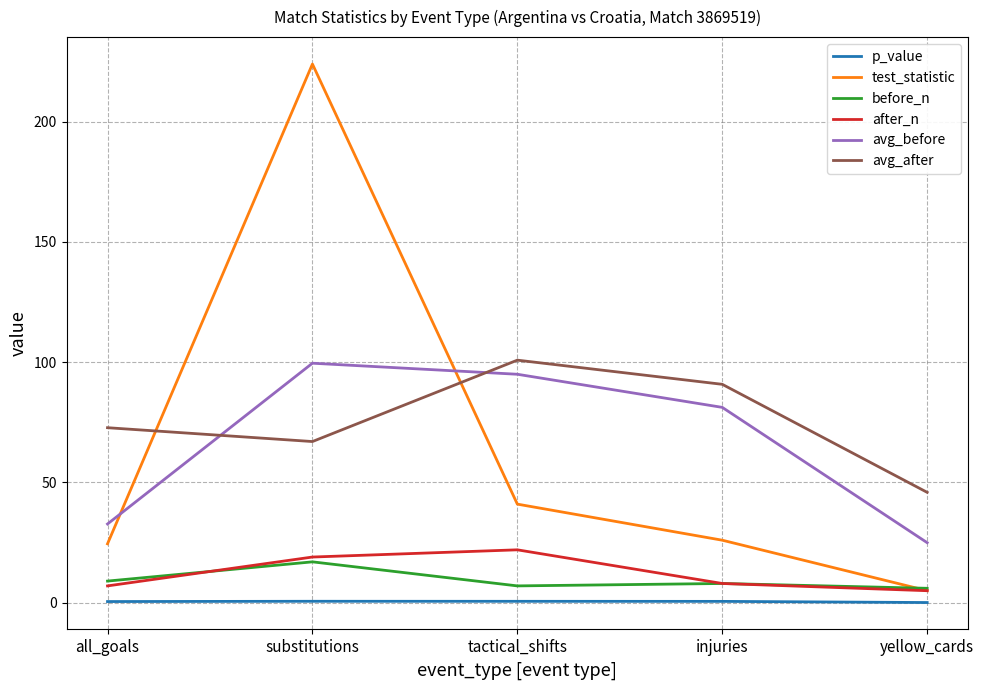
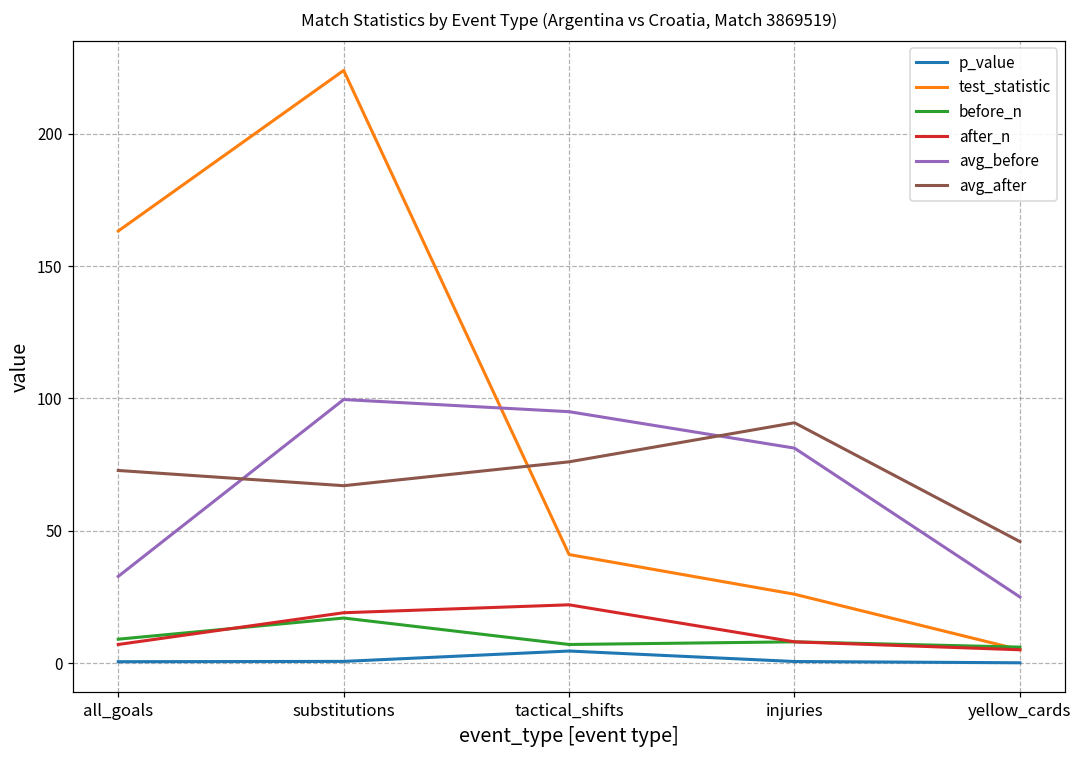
  {
    "p_value": {
      "all_goals": 0,
      "substitutions": 1,
-     "tactical_shifts": 1,
+     "tactical_shifts": 5,
      "injuries": 1,
      "yellow_cards": 0
    },
    "test_statistic": {
-     "all_goals": 25,
+     "all_goals": 163,
      "substitutions": 224,
      "tactical_shifts": 41,
      "injuries": 26
    },
    "before_n": {
      "all_goals": 9,
      "substitutions": 17,
      "tactical_shifts": 7
    },
    "after_n": {
      "all_goals": 7,
      "substitutions": 19,
      "tactical_shifts": 22
    },
    "avg_before": {
      "all_goals": 33,
      "substitutions": 100,
      "tactical_shifts": 95,
      "injuries": 81,
      "yellow_cards": 25
    },
    "avg_after": {
      "all_goals": 73,
      "substitutions": 67,
-     "tactical_shifts": 101,
+     "tactical_shifts": 76,
      "injuries": 91,
      "yellow_cards": 46
    }
  }
